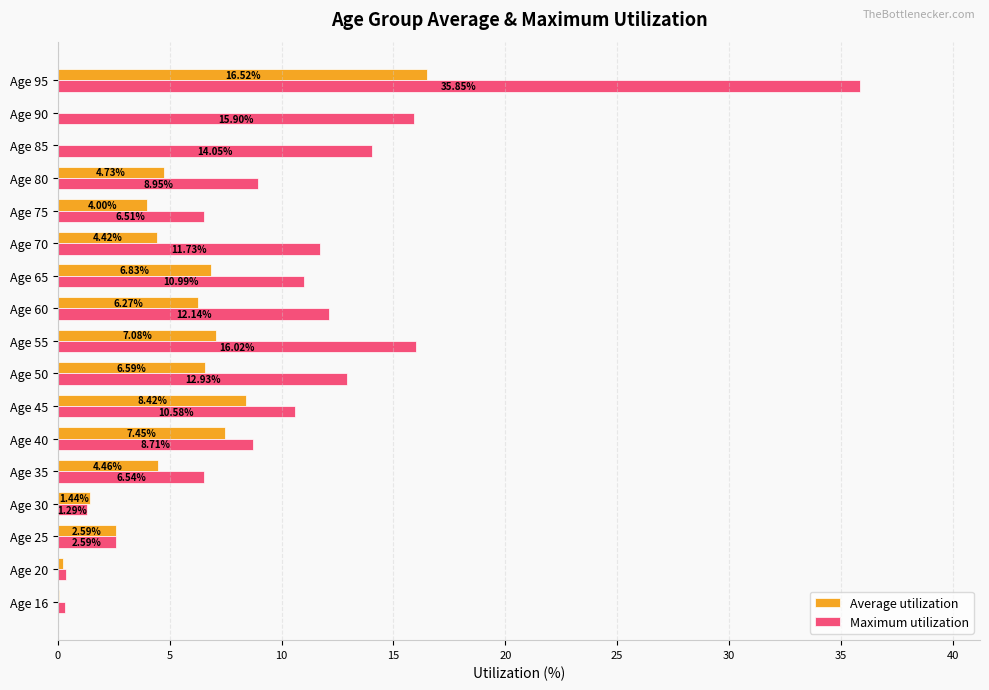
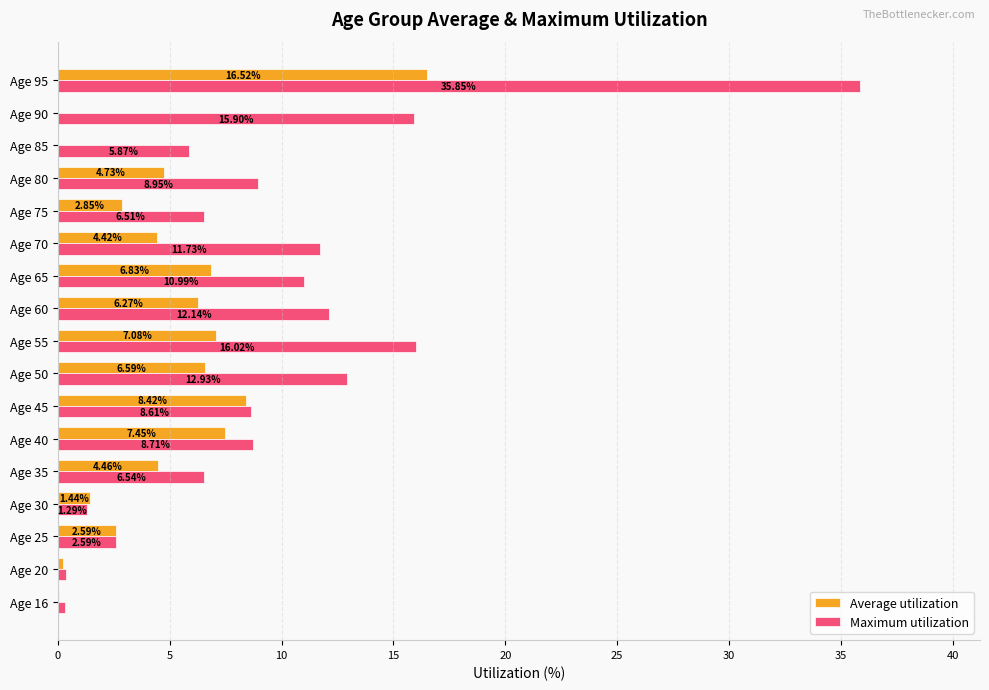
  {
    "Average utilization": {
      "Age 95": "16.52%",
      "Age 80": "4.73%",
-     "Age 75": "4.00%",
+     "Age 75": "2.85%",
      "Age 70": "4.42%",
      "Age 65": "6.83%",
      "Age 60": "6.27%",
      "Age 55": "7.08%",
      "Age 50": "6.59%",
      "Age 45": "8.42%",
      "Age 40": "7.45%",
      "Age 35": "4.46%",
      "Age 30": "1.44%",
      "Age 25": "2.59%"
    },
    "Maximum utilization": {
      "Age 95": "35.85%",
      "Age 90": "15.90%",
-     "Age 85": "14.05%",
+     "Age 85": "5.87%",
      "Age 80": "8.95%",
      "Age 75": "6.51%",
      "Age 70": "11.73%",
      "Age 65": "10.99%",
      "Age 60": "12.14%",
      "Age 55": "16.02%",
      "Age 50": "12.93%",
-     "Age 45": "10.58%",
+     "Age 45": "8.61%",
      "Age 40": "8.71%",
      "Age 35": "6.54%",
      "Age 30": "1.29%",
      "Age 25": "2.59%"
    }
  }
